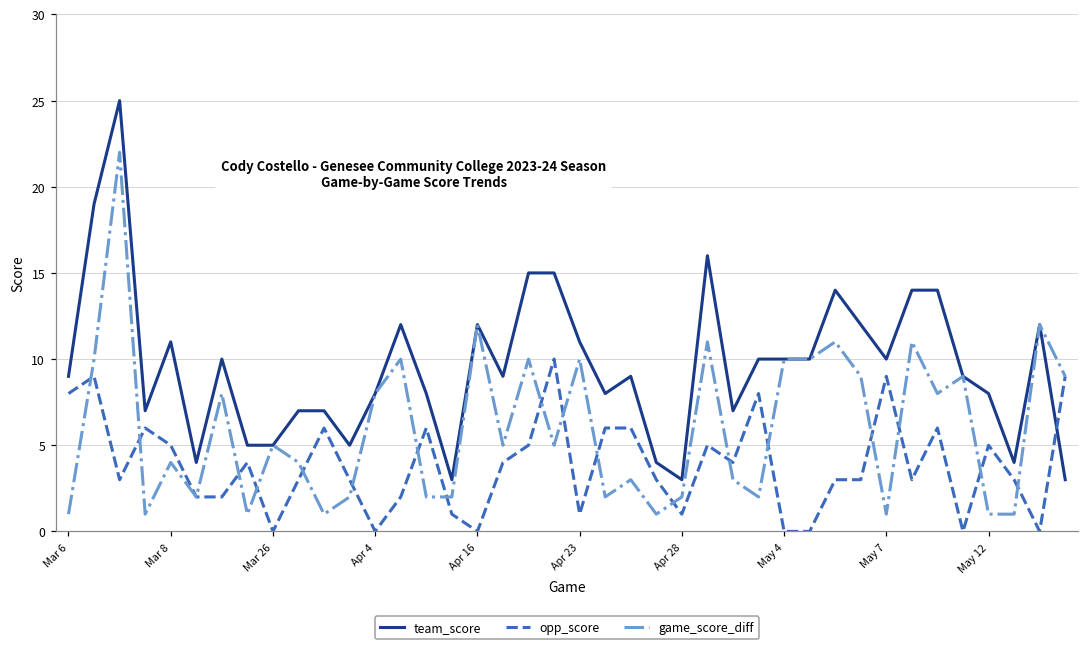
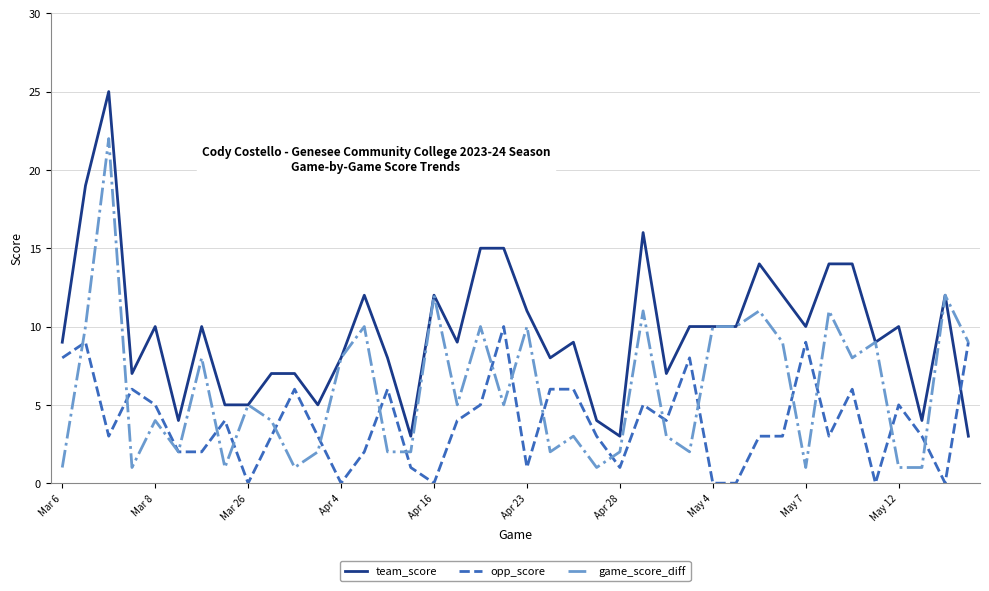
  {
    "team_score": {
-     "Mar 8": 11,
-     "May 12": 8
+     "Mar 8": 10,
+     "May 12": 10
    },
    "opp_score": {
      "Mar 8": 5,
      "Apr 4": 0,
      "May 12": 5
    },
    "game_score_diff": {
      "Mar 8": 4,
      "May 12": 1
    }
  }
